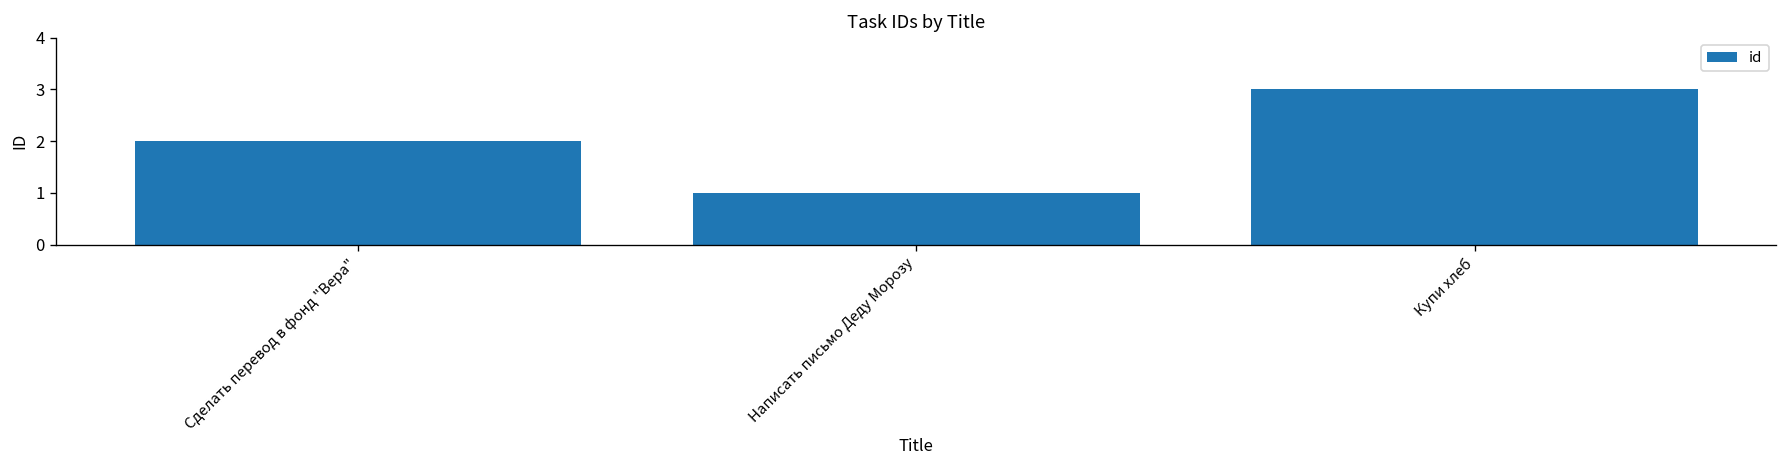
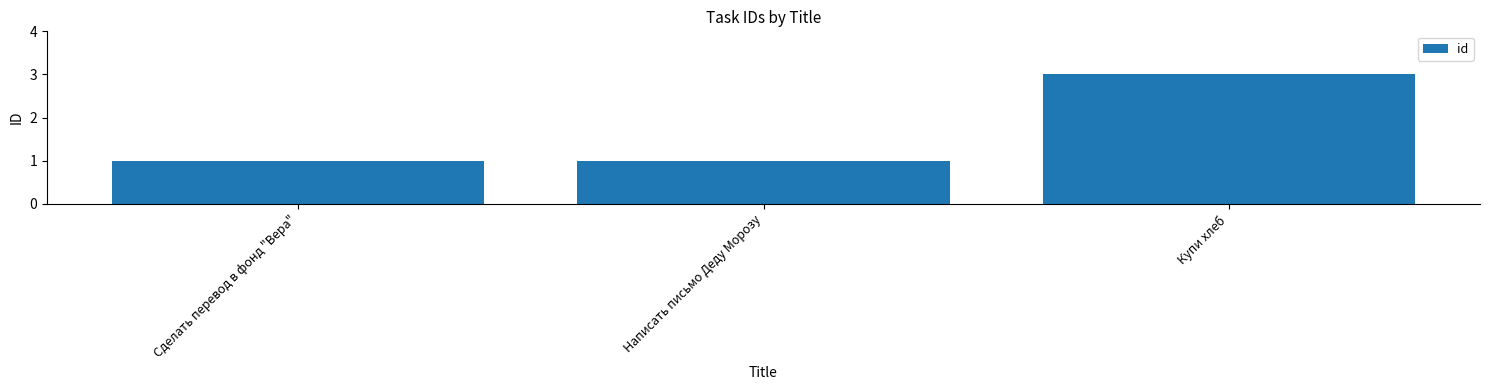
  {
-   "Сделать перевод в фонд \"Вера\"": 2,
+   "Сделать перевод в фонд \"Вера\"": 1,
    "Написать письмо Деду Морозу": 1,
    "Купи хлеб": 3
  }
